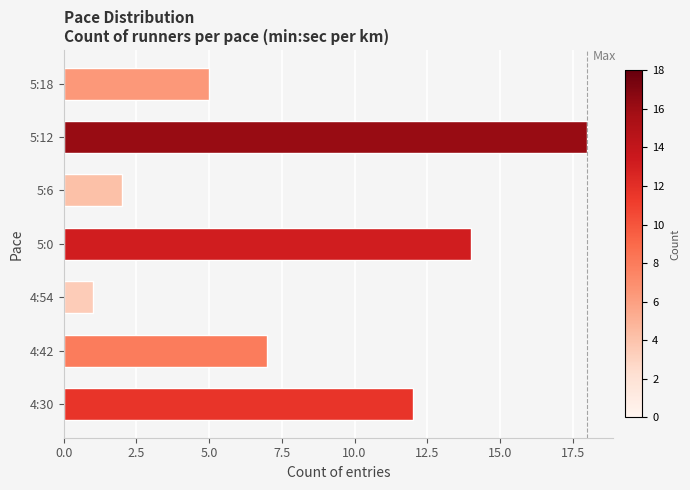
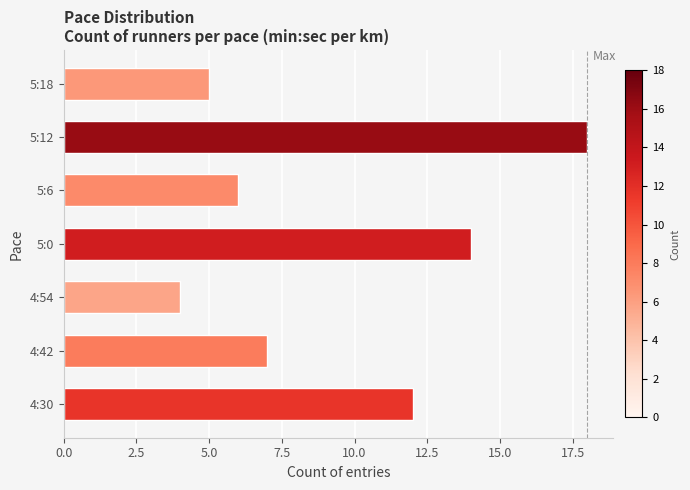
  {
    "5:18": 5,
    "5:12": 18,
-   "5:6": 2,
+   "5:6": 6,
    "5:0": 14,
-   "4:54": 1,
+   "4:54": 4,
    "4:42": 7,
    "4:30": 12
  }
